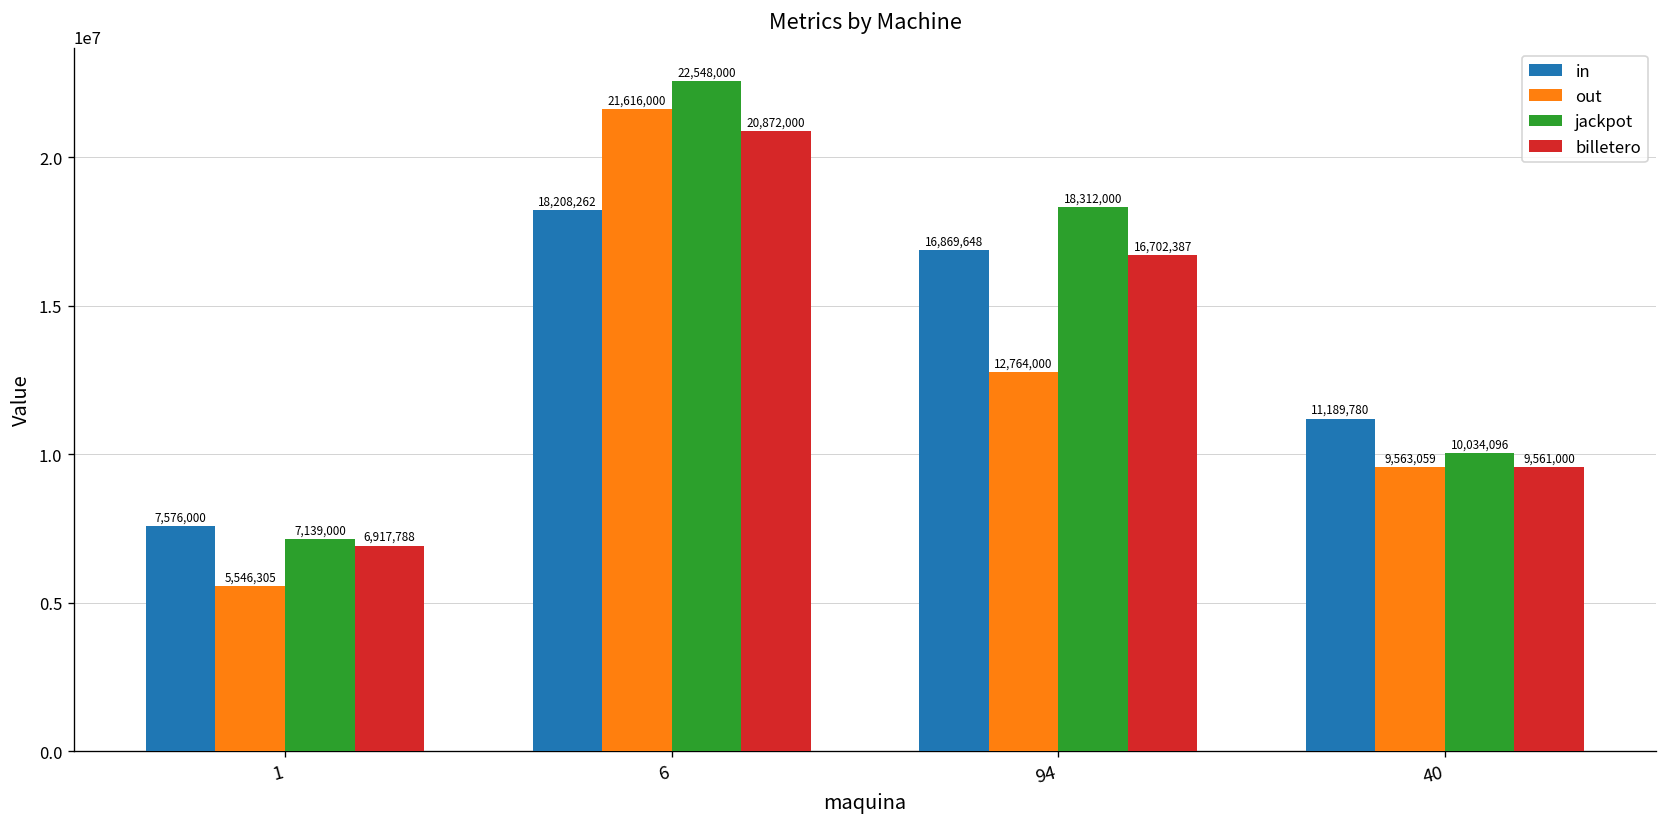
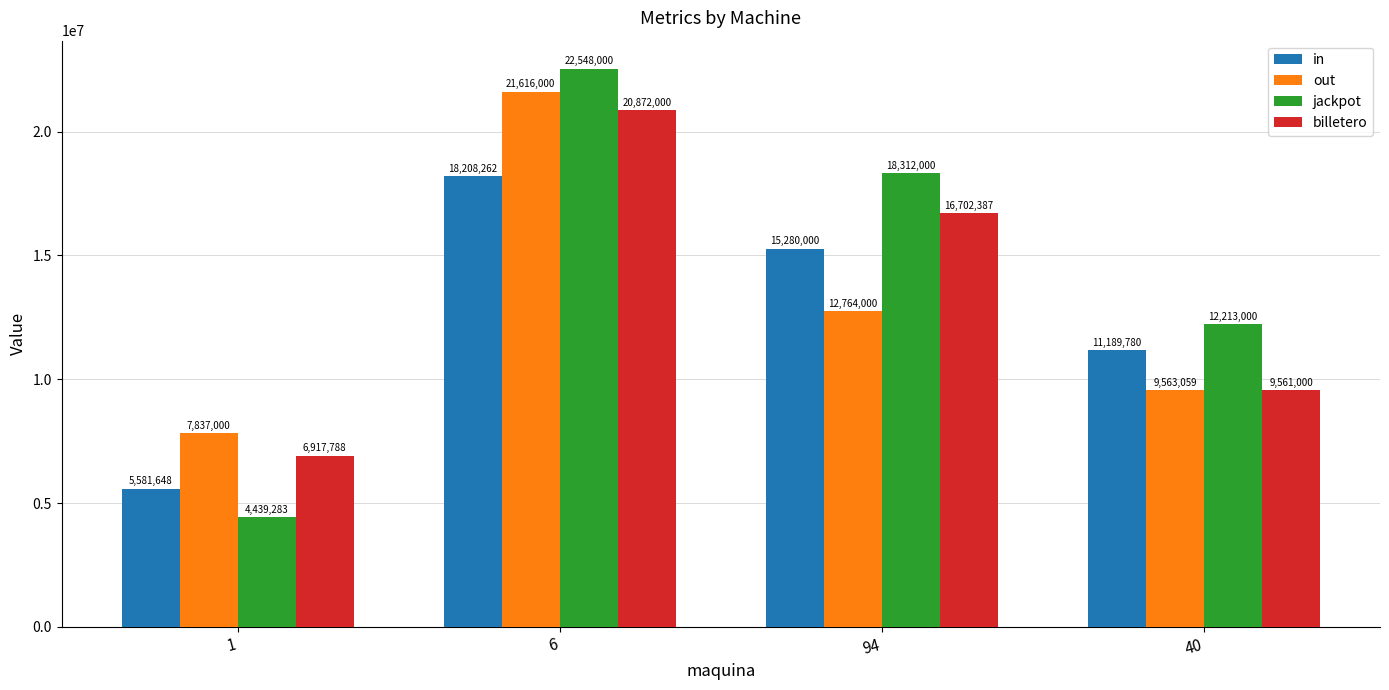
  {
    "in": {
-     "1": "7,576,000",
+     "1": "5,581,648",
      "6": "18,208,262",
-     "94": "16,869,648",
+     "94": "15,280,000",
      "40": "11,189,780"
    },
    "out": {
-     "1": "5,546,305",
+     "1": "7,837,000",
      "6": "21,616,000",
      "94": "12,764,000",
      "40": "9,563,059"
    },
    "jackpot": {
-     "1": "7,139,000",
+     "1": "4,439,283",
      "6": "22,548,000",
      "94": "18,312,000",
-     "40": "10,034,096"
+     "40": "12,213,000"
    },
    "billetero": {
      "1": "6,917,788",
      "6": "20,872,000",
      "94": "16,702,387",
      "40": "9,561,000"
    }
  }
